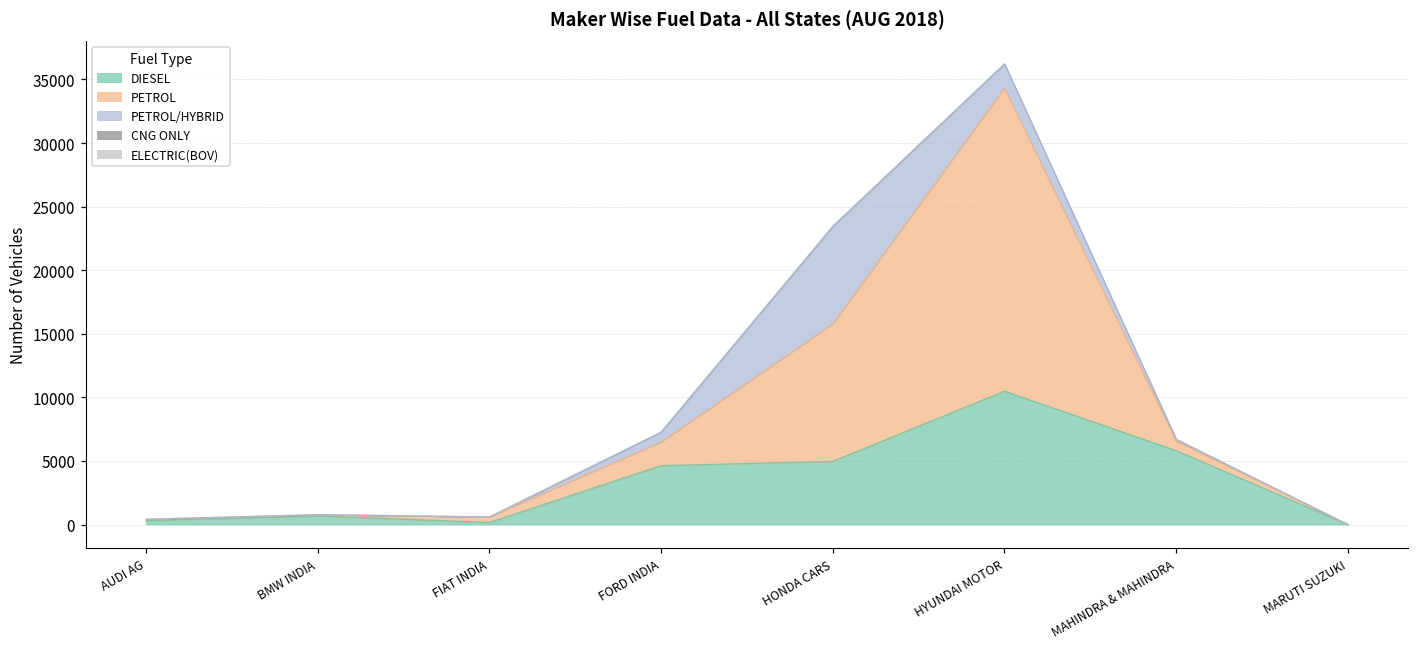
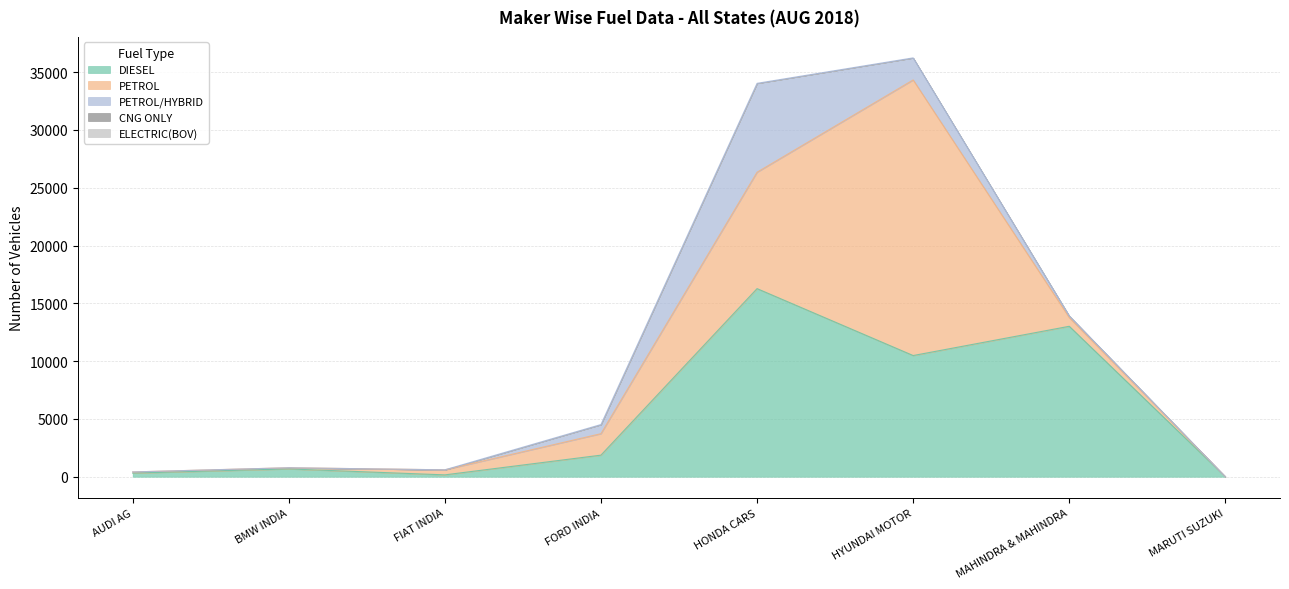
  {
    "DIESEL": {
      "FIAT INDIA": 200,
-     "FORD INDIA": 4600,
-     "HONDA CARS": 5000,
+     "FORD INDIA": 1900,
+     "HONDA CARS": 16300,
      "HYUNDAI MOTOR": 10500,
-     "MAHINDRA & MAHINDRA": 5800
+     "MAHINDRA & MAHINDRA": 13000
    },
    "PETROL": {
      "FORD INDIA": 1900,
-     "HONDA CARS": 10800,
+     "HONDA CARS": 10100,
      "HYUNDAI MOTOR": 23800
    }
  }
